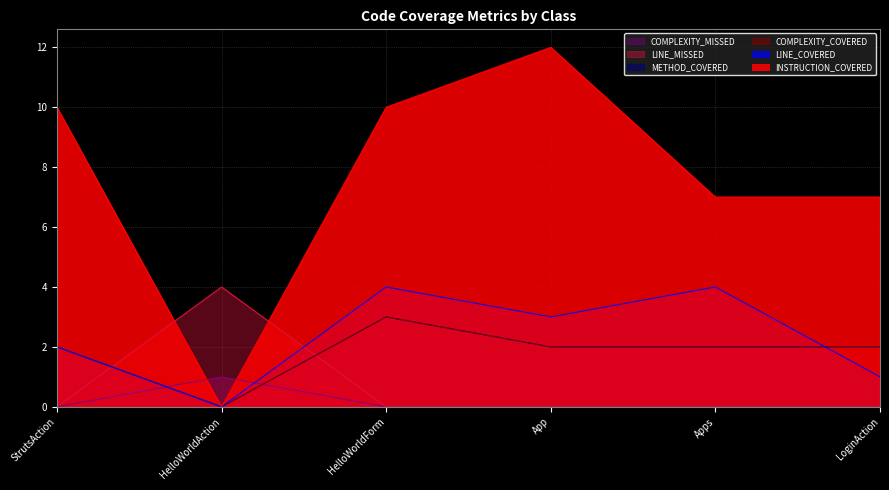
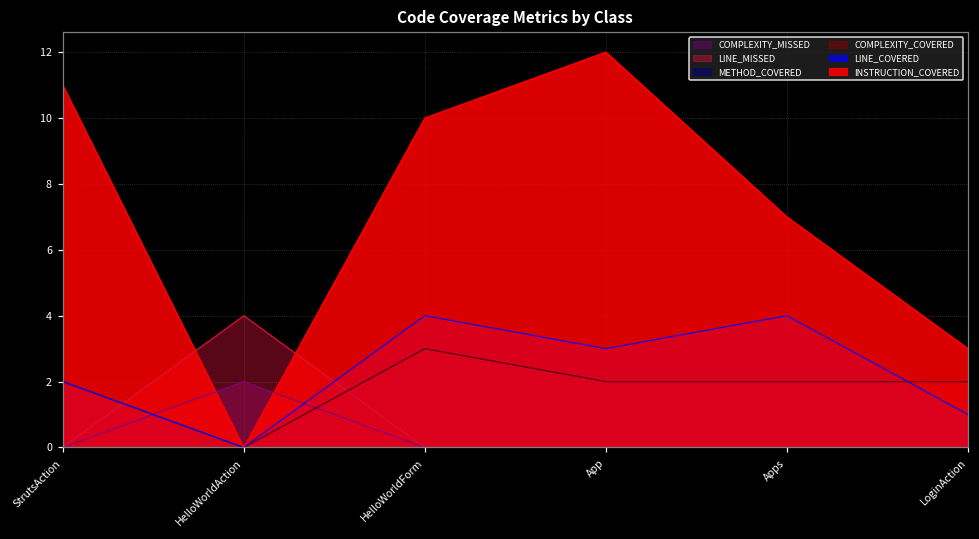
  {
    "COMPLEXITY_MISSED": {
-     "HelloWorldAction": 1
+     "HelloWorldAction": 2
    },
    "LINE_COVERED": {
      "HelloWorldForm": 4,
      "App": 3,
      "Apps": 4,
      "LoginAction": 1
    },
    "INSTRUCTION_COVERED": {
-     "StrutsAction": 10,
+     "StrutsAction": 11,
      "HelloWorldForm": 10,
      "App": 12,
      "Apps": 7,
-     "LoginAction": 7
+     "LoginAction": 3
    }
  }
